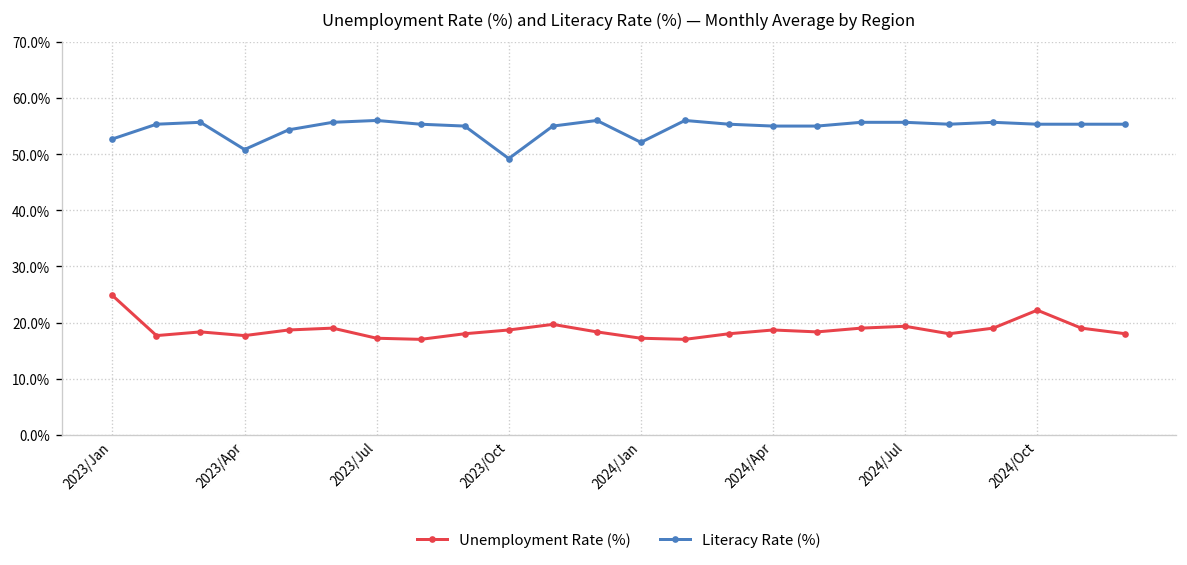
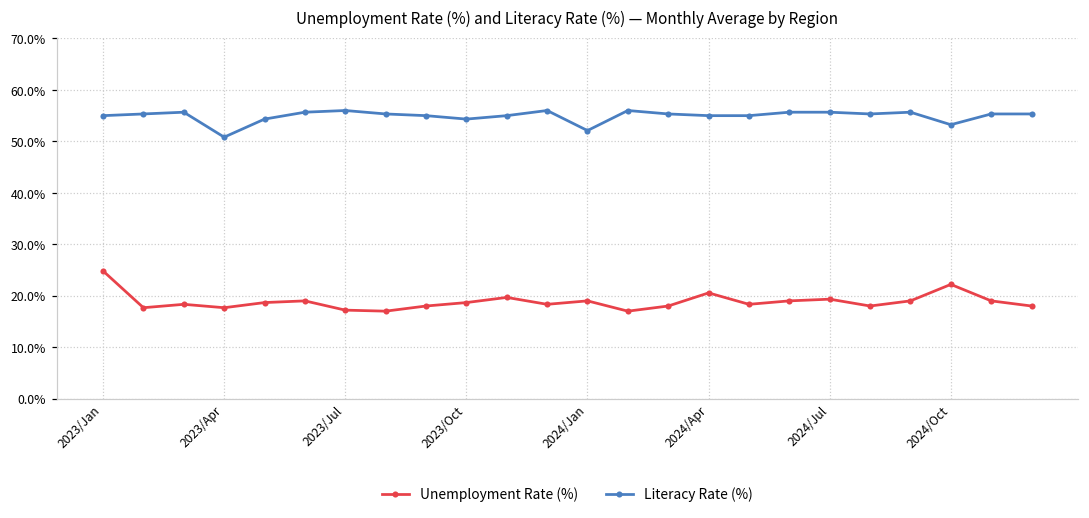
  {
    "Unemployment Rate (%)": {
      "2023/Jan": "25%",
      "2023/Apr": "18%",
      "2023/Jul": "17%",
      "2023/Oct": "19%",
-     "2024/Jan": "17%",
-     "2024/Apr": "19%",
+     "2024/Jan": "19%",
+     "2024/Apr": "21%",
      "2024/Jul": "19%",
      "2024/Oct": "22%"
    },
    "Literacy Rate (%)": {
-     "2023/Jan": "53%",
+     "2023/Jan": "55%",
      "2023/Apr": "51%",
      "2023/Jul": "56%",
-     "2023/Oct": "49%",
+     "2023/Oct": "54%",
      "2024/Jan": "52%",
      "2024/Apr": "55%",
      "2024/Jul": "56%",
-     "2024/Oct": "55%"
+     "2024/Oct": "53%"
    }
  }
